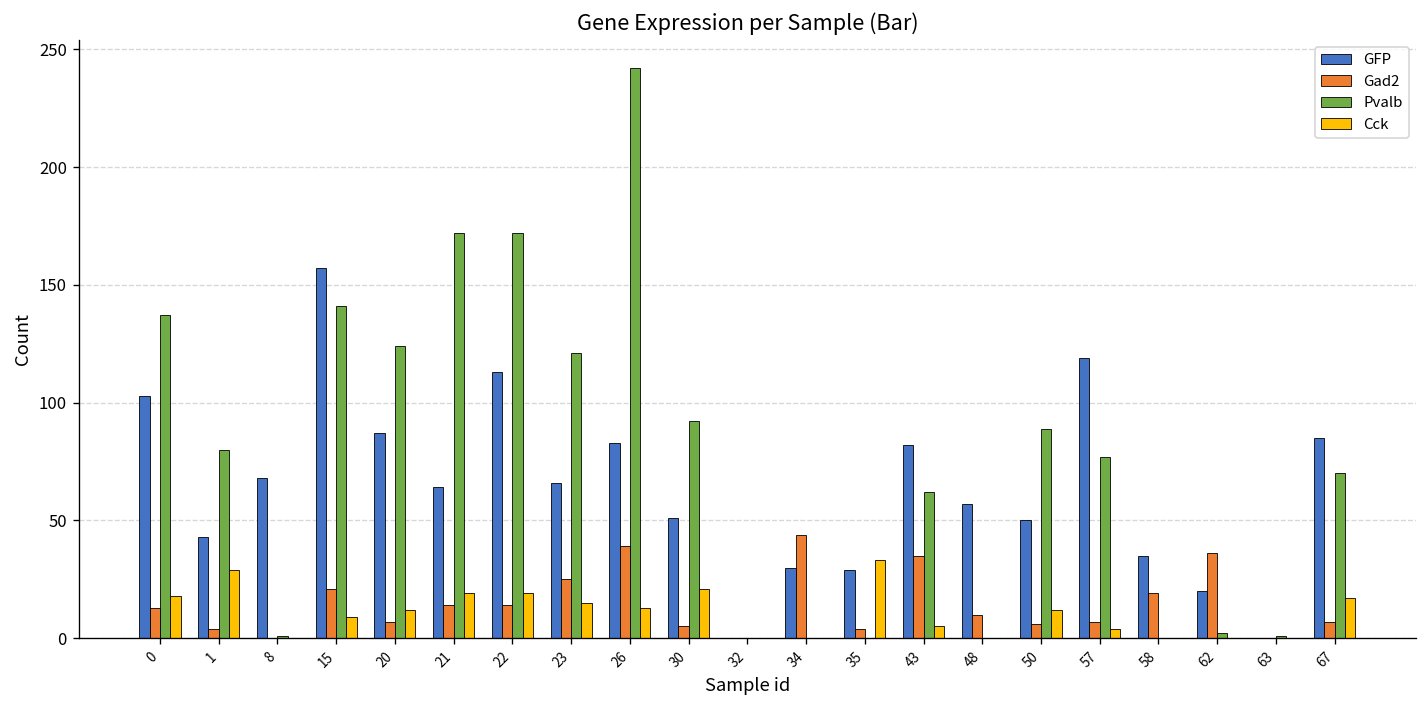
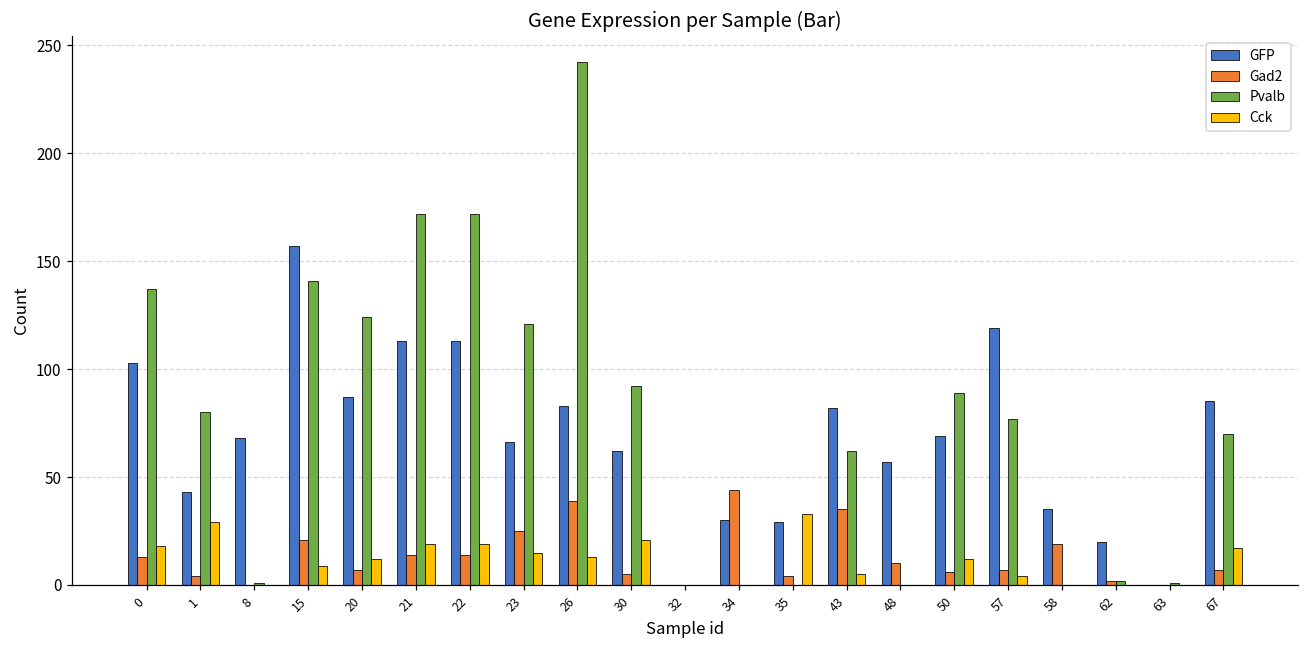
  {
    "GFP": {
      "0": 103,
      "1": 43,
      "8": 68,
      "15": 157,
      "20": 87,
-     "21": 64,
+     "21": 113,
      "22": 113,
      "23": 66,
      "26": 83,
-     "30": 51,
+     "30": 62,
      "32": 0,
      "34": 30,
      "35": 29,
      "43": 82,
      "48": 57,
-     "50": 50,
+     "50": 69,
      "57": 119,
      "58": 35,
      "62": 20,
      "63": 0,
      "67": 85
    },
    "Gad2": {
      "0": 13,
      "1": 4,
      "8": 0,
      "15": 21,
      "20": 7,
      "21": 14,
      "22": 14,
      "23": 25,
      "26": 39,
      "30": 5,
      "32": 0,
      "34": 44,
      "35": 4,
      "43": 35,
      "48": 10,
      "50": 6,
      "57": 7,
      "58": 19,
-     "62": 36,
+     "62": 2,
      "63": 0,
      "67": 7
    },
    "Pvalb": {
      "0": 137,
      "1": 80,
      "15": 141,
      "20": 124,
      "21": 172,
      "22": 172,
      "23": 121,
      "26": 242,
      "30": 92,
      "32": 0,
      "34": 0,
      "35": 0,
      "43": 62,
      "48": 0,
      "50": 89,
      "57": 77,
      "58": 0,
      "62": 2,
      "67": 70
    },
    "Cck": {
      "0": 18,
      "1": 29,
      "8": 0,
      "15": 9,
      "20": 12,
      "21": 19,
      "22": 19,
      "23": 15,
      "26": 13,
      "30": 21,
      "32": 0,
      "34": 0,
      "35": 33,
      "43": 5,
      "48": 0,
      "50": 12,
      "57": 4,
      "58": 0,
      "62": 0,
      "63": 0,
      "67": 17
    }
  }
